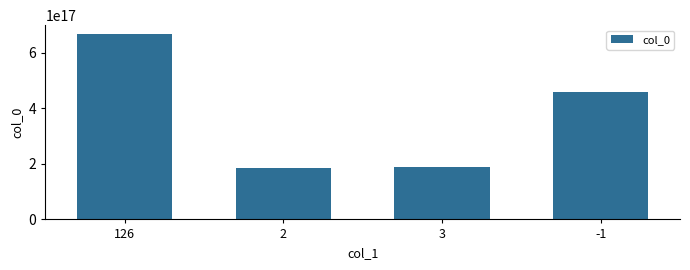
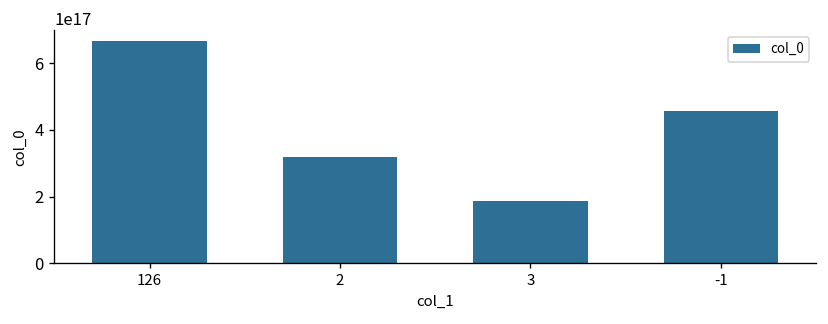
  {
    "126": 670000000000000000,
-   "2": 180000000000000000,
+   "2": 320000000000000000,
    "3": 190000000000000000,
    "-1": 460000000000000000
  }
